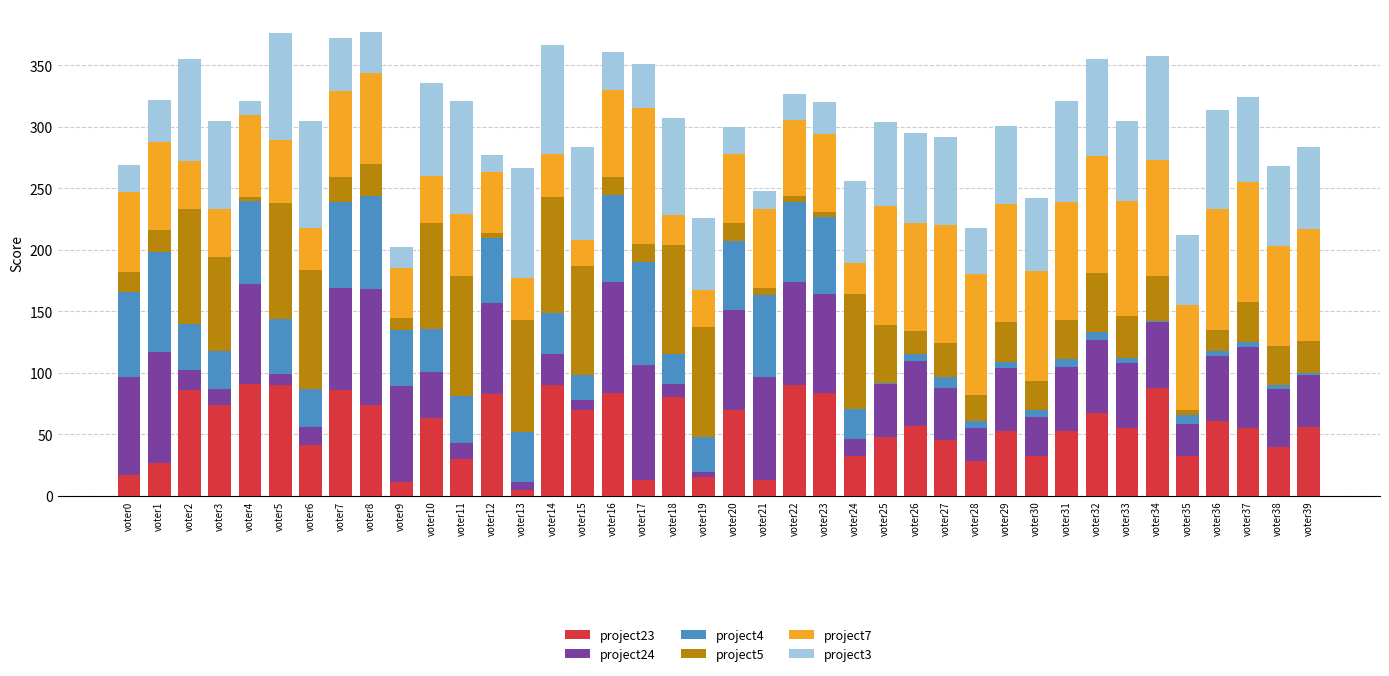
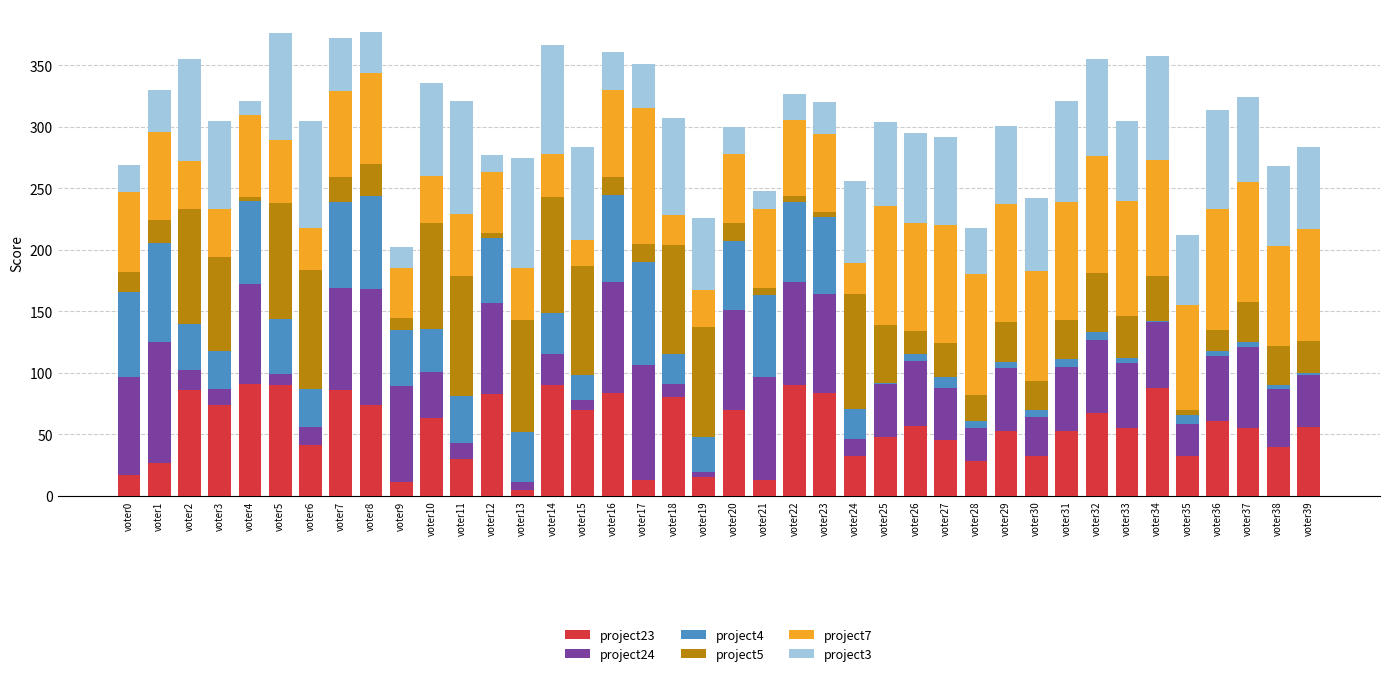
  {
    "project24": {
      "voter0": 80,
-     "voter1": 90,
+     "voter1": 98,
      "voter2": 16,
      "voter3": 13,
      "voter4": 81,
      "voter5": 9,
      "voter6": 15,
      "voter7": 83,
      "voter8": 94,
      "voter9": 78,
      "voter10": 38,
      "voter11": 13,
      "voter12": 74,
      "voter13": 6,
      "voter14": 25,
      "voter15": 8,
      "voter16": 90,
      "voter17": 93,
      "voter18": 11,
      "voter19": 4,
      "voter20": 81,
      "voter21": 84,
      "voter22": 84,
      "voter23": 80,
      "voter24": 14,
      "voter25": 43,
      "voter26": 53,
      "voter27": 43,
      "voter28": 27,
      "voter29": 51,
      "voter30": 32,
      "voter31": 52,
      "voter32": 60,
      "voter33": 53,
      "voter34": 53,
      "voter35": 26,
      "voter36": 53,
      "voter37": 66,
      "voter38": 47,
      "voter39": 42
    },
    "project7": {
      "voter0": 65,
      "voter1": 72,
      "voter2": 39,
      "voter3": 39,
      "voter4": 67,
      "voter5": 51,
      "voter6": 34,
      "voter7": 70,
      "voter8": 74,
      "voter9": 40,
      "voter10": 38,
      "voter11": 50,
      "voter12": 49,
-     "voter13": 34,
+     "voter13": 42,
      "voter14": 35,
      "voter15": 21,
      "voter16": 71,
      "voter17": 110,
      "voter18": 24,
      "voter19": 30,
      "voter20": 56,
      "voter21": 64,
      "voter22": 62,
      "voter23": 63,
      "voter24": 25,
      "voter25": 97,
      "voter26": 88,
      "voter27": 96,
      "voter28": 98,
      "voter29": 96,
      "voter30": 90,
      "voter31": 96,
      "voter32": 95,
      "voter33": 94,
      "voter34": 94,
      "voter35": 85,
      "voter36": 98,
      "voter37": 97,
      "voter38": 81,
      "voter39": 91
    }
  }
